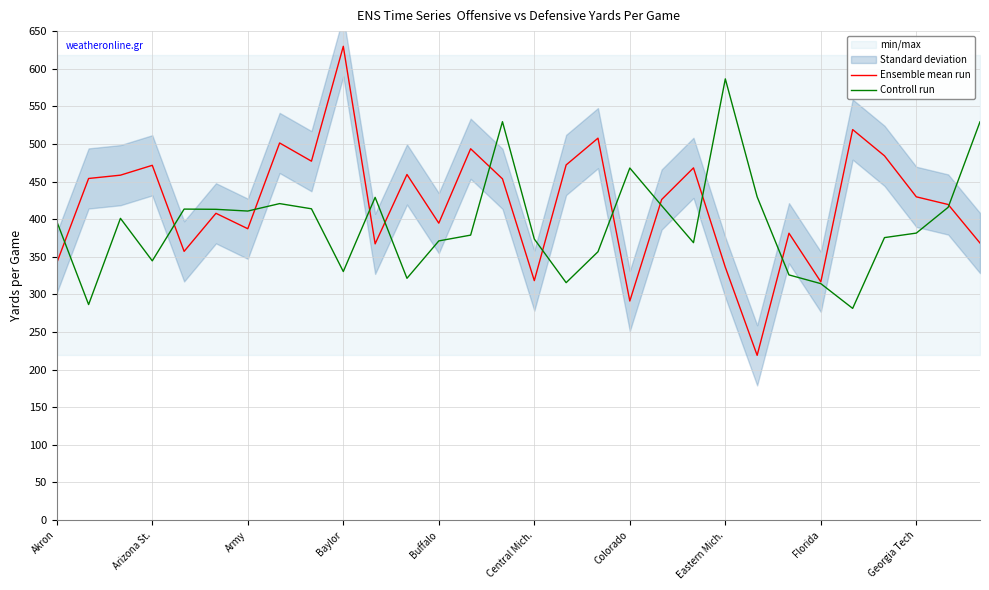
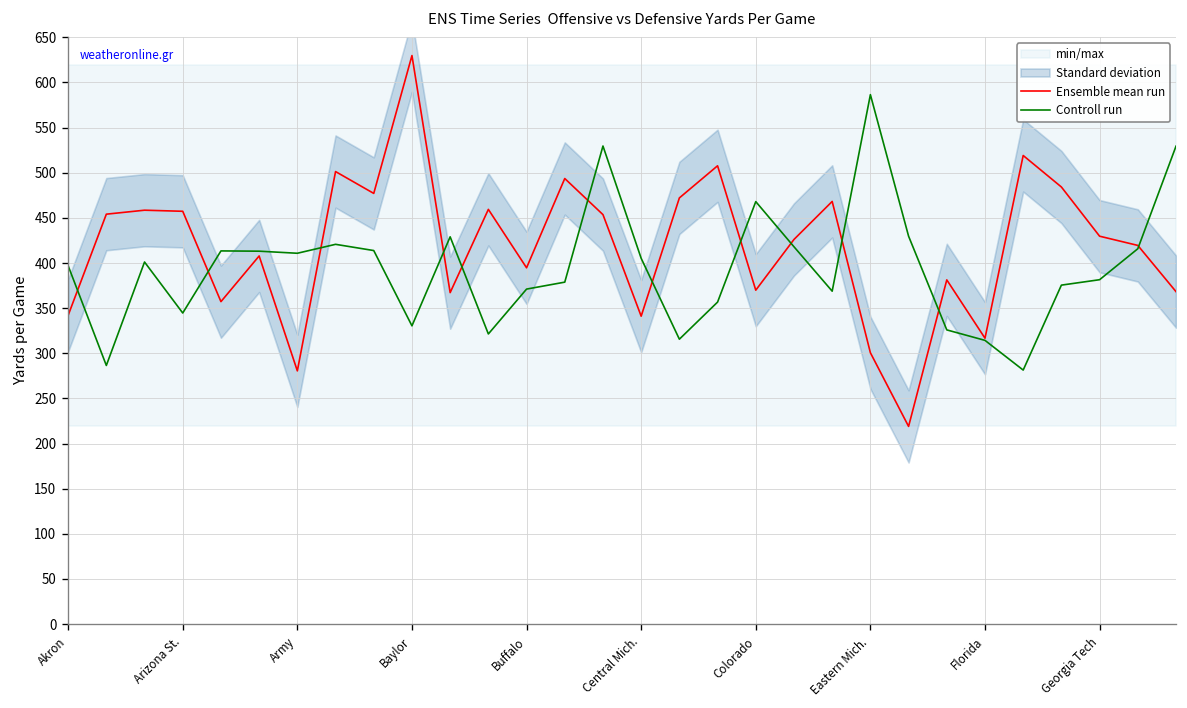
  {
    "Ensemble mean run": {
      "Akron": 340,
-     "Arizona St.": 470,
-     "Army": 390,
+     "Arizona St.": 460,
+     "Army": 280,
      "Baylor": 630,
      "Buffalo": 390,
-     "Central Mich.": 320,
-     "Colorado": 290,
-     "Eastern Mich.": 340,
+     "Central Mich.": 340,
+     "Colorado": 370,
+     "Eastern Mich.": 300,
      "Georgia Tech": 430
    },
    "min/max": {
      "Akron": 620,
      "Arizona St.": 620,
      "Army": 620,
      "Baylor": 620,
      "Buffalo": 620,
      "Central Mich.": 620,
      "Colorado": 620,
      "Eastern Mich.": 620,
      "Florida": 620
    },
    "Controll run": {
      "Akron": 400,
      "Arizona St.": 340,
      "Army": 410,
      "Baylor": 330,
      "Buffalo": 370,
-     "Central Mich.": 370,
+     "Central Mich.": 410,
      "Colorado": 470,
      "Eastern Mich.": 590,
      "Georgia Tech": 380
    }
  }
